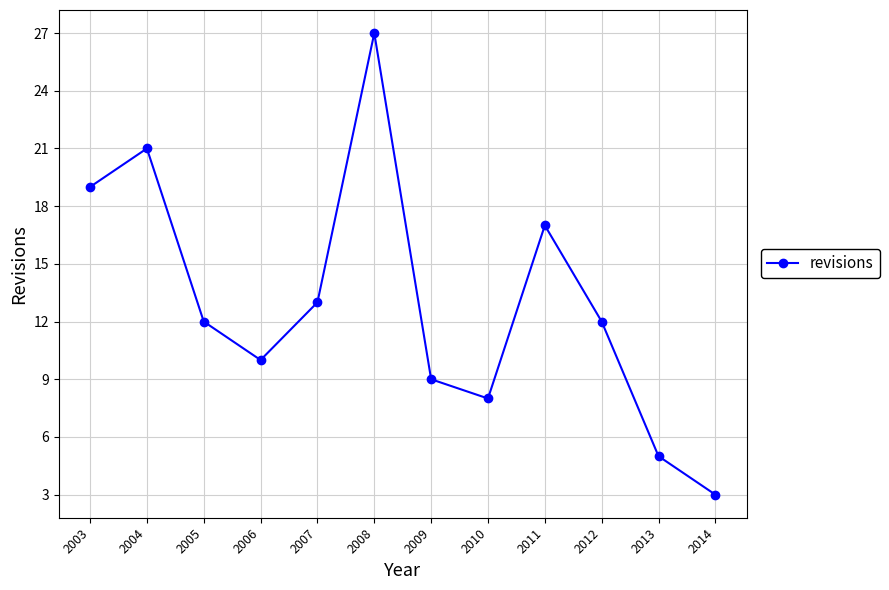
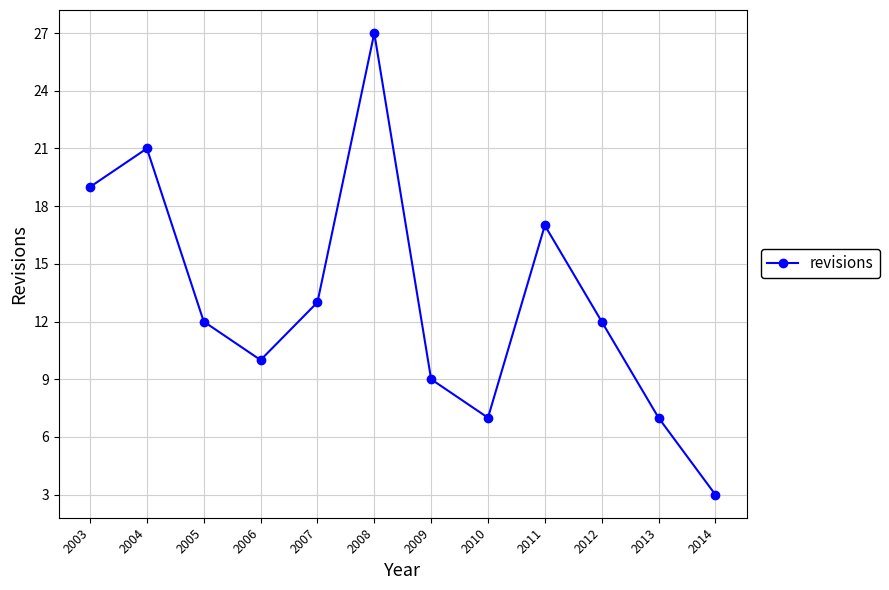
  {
    "2003": 19,
    "2004": 21,
    "2005": 12,
    "2006": 10,
    "2007": 13,
    "2008": 27,
    "2009": 9,
-   "2010": 8,
+   "2010": 7,
    "2011": 17,
    "2012": 12,
-   "2013": 5,
+   "2013": 7,
    "2014": 3
  }
